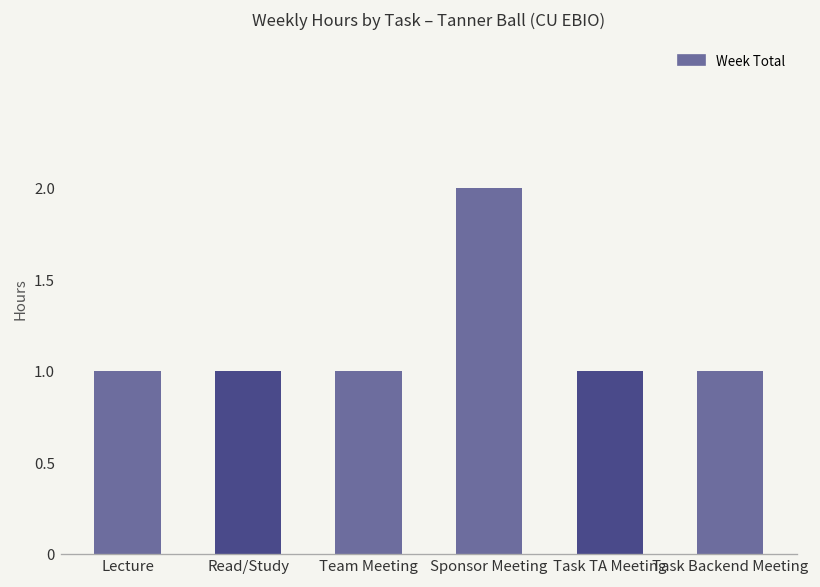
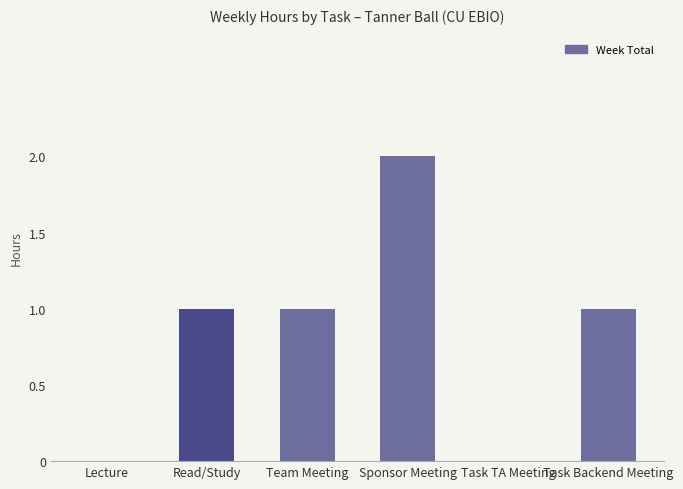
  {
-   "Lecture": 1,
+   "Lecture": 0,
    "Read/Study": 1,
    "Team Meeting": 1,
    "Sponsor Meeting": 2,
-   "Task TA Meeting": 1,
+   "Task TA Meeting": 0,
    "Task Backend Meeting": 1
  }
